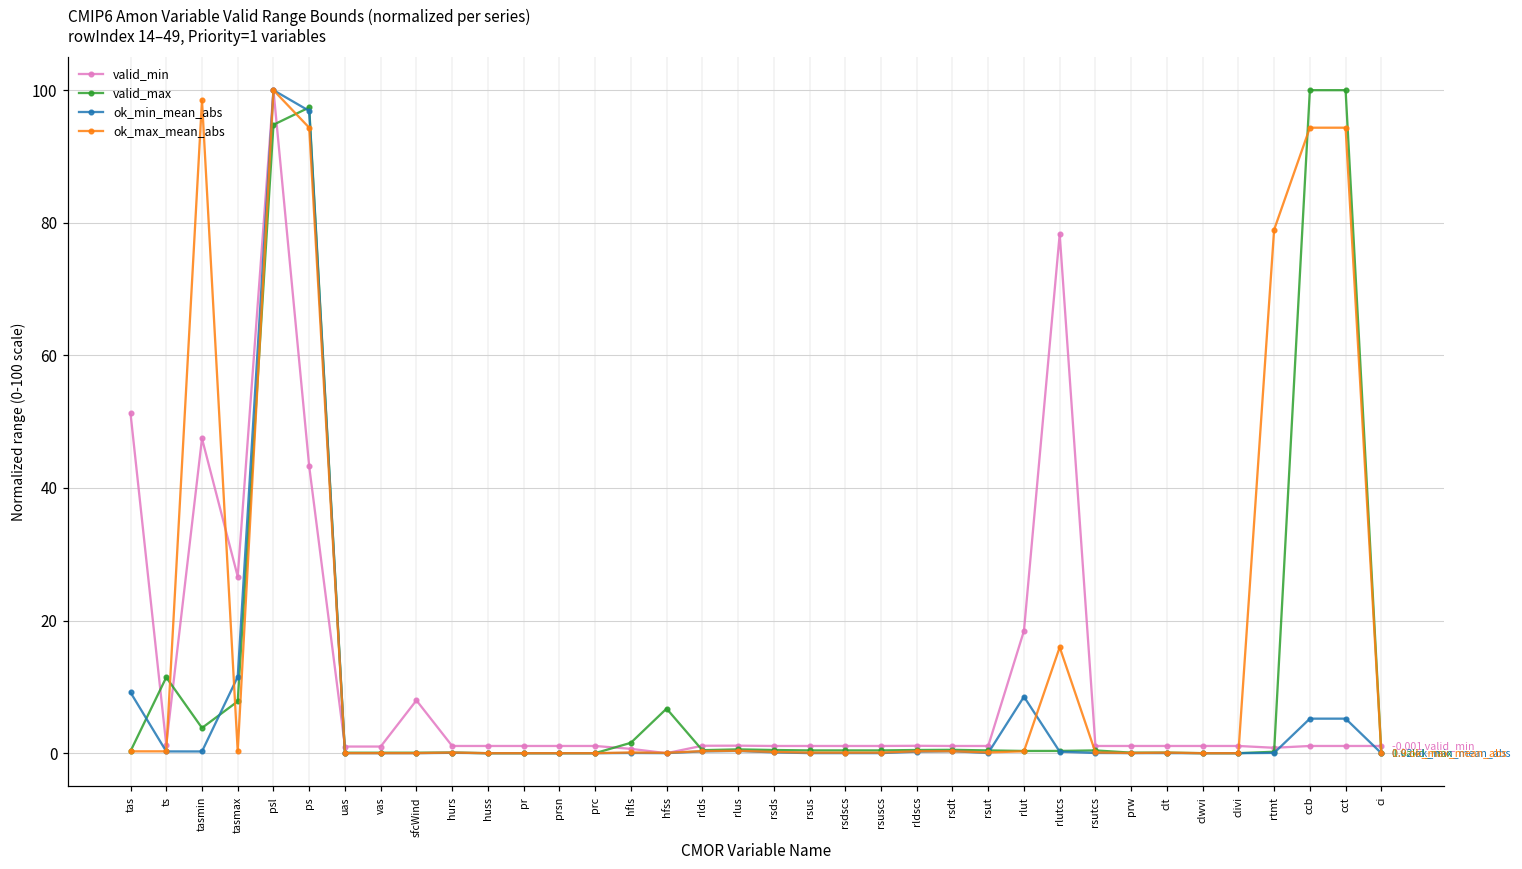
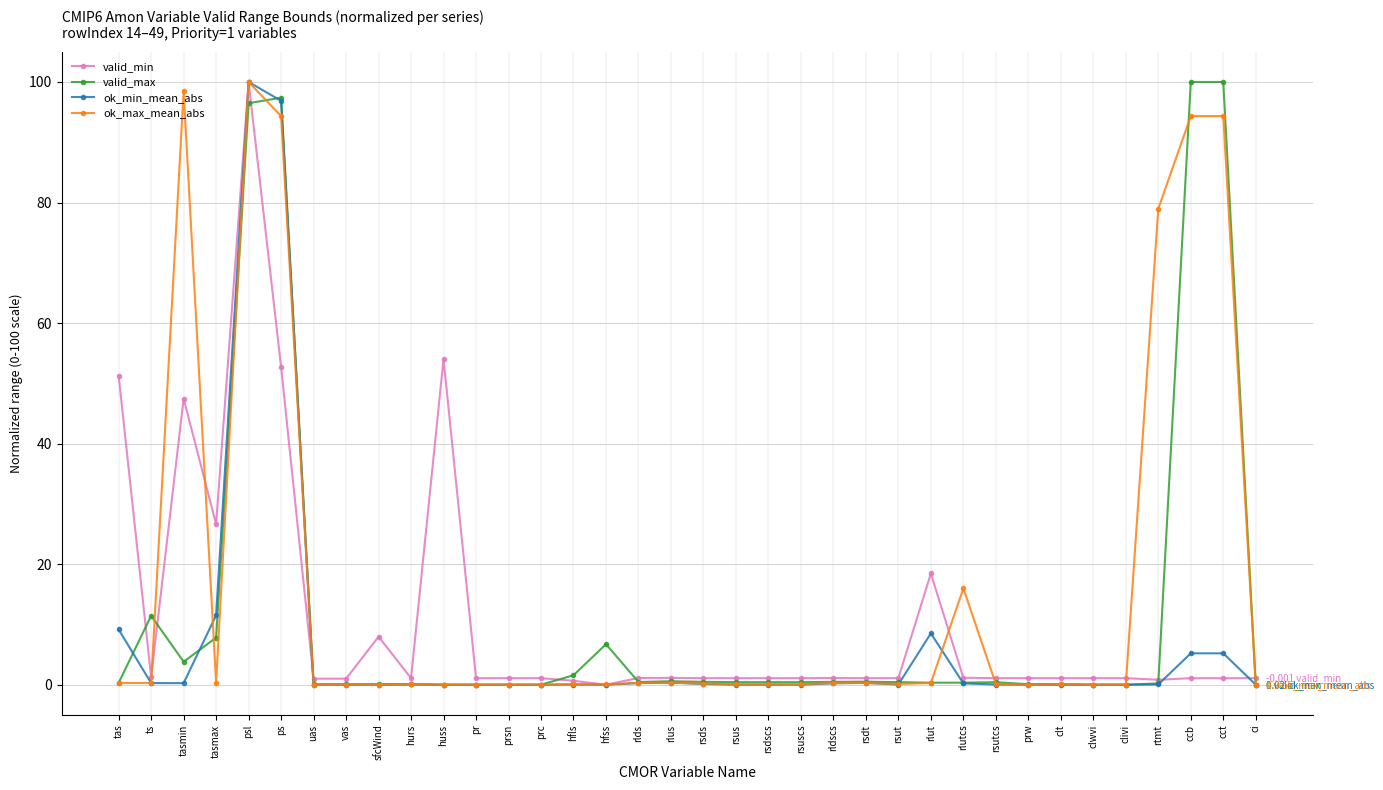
  {
    "valid_min": {
      "tas": 51,
      "ts": 1,
      "tasmin": 47,
      "tasmax": 27,
-     "ps": 43,
+     "ps": 53,
      "uas": 1,
      "vas": 1,
      "sfcWind": 8,
      "hurs": 1,
-     "huss": 1,
+     "huss": 54,
      "pr": 1,
      "prsn": 1,
      "prc": 1,
      "hfls": 1,
      "rlds": 1,
      "rlus": 1,
      "rsds": 1,
      "rsus": 1,
      "rsdscs": 1,
      "rsuscs": 1,
      "rldscs": 1,
      "rsdt": 1,
      "rsut": 1,
      "rlut": 18,
-     "rlutcs": 78,
+     "rlutcs": 1,
      "rsutcs": 1,
      "prw": 1,
      "clt": 1,
      "clwvi": 1,
      "clivi": 1,
      "rtmt": 1,
      "ccb": 1,
      "cct": 1
    },
    "valid_max": {
      "ts": 11,
      "tasmin": 4,
      "tasmax": 8,
-     "psl": 95,
+     "psl": 96,
      "ps": 97,
      "hfls": 2,
      "hfss": 7,
      "ccb": 100,
      "cct": 100
    },
    "ok_min_mean_abs": {
      "tas": 9,
      "tasmin": 0,
      "tasmax": 12,
      "ps": 97,
      "rlut": 9,
      "ccb": 5,
      "cct": 5
    },
    "ok_max_mean_abs": {
      "tasmin": 98,
      "tasmax": 0,
      "ps": 94,
      "rlutcs": 16,
      "rtmt": 79,
      "ccb": 94,
      "cct": 94
    }
  }
